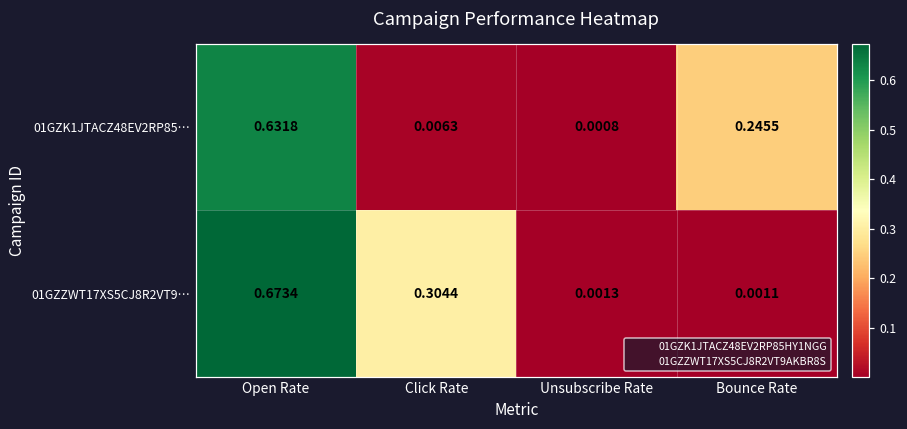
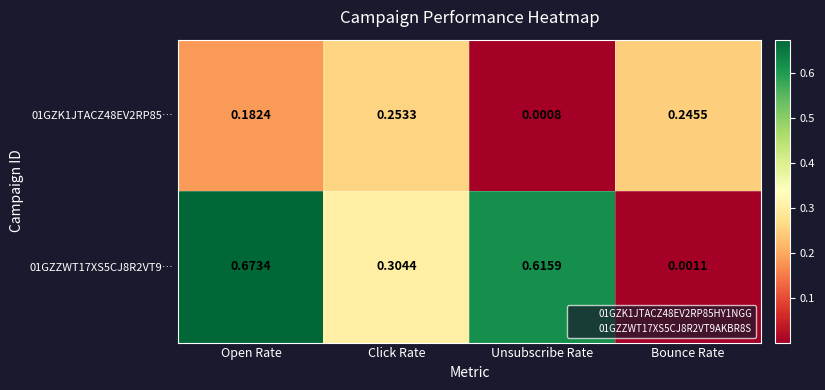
  {
    "01GZK1JTACZ48EV2RP85…": {
-     "Open Rate": 0.6318,
-     "Click Rate": 0.0063,
+     "Open Rate": 0.1824,
+     "Click Rate": 0.2533,
      "Unsubscribe Rate": 0.0008,
      "Bounce Rate": 0.2455
    },
    "01GZZWT17XS5CJ8R2VT9…": {
      "Open Rate": 0.6734,
      "Click Rate": 0.3044,
-     "Unsubscribe Rate": 0.0013,
+     "Unsubscribe Rate": 0.6159,
      "Bounce Rate": 0.0011
    }
  }
